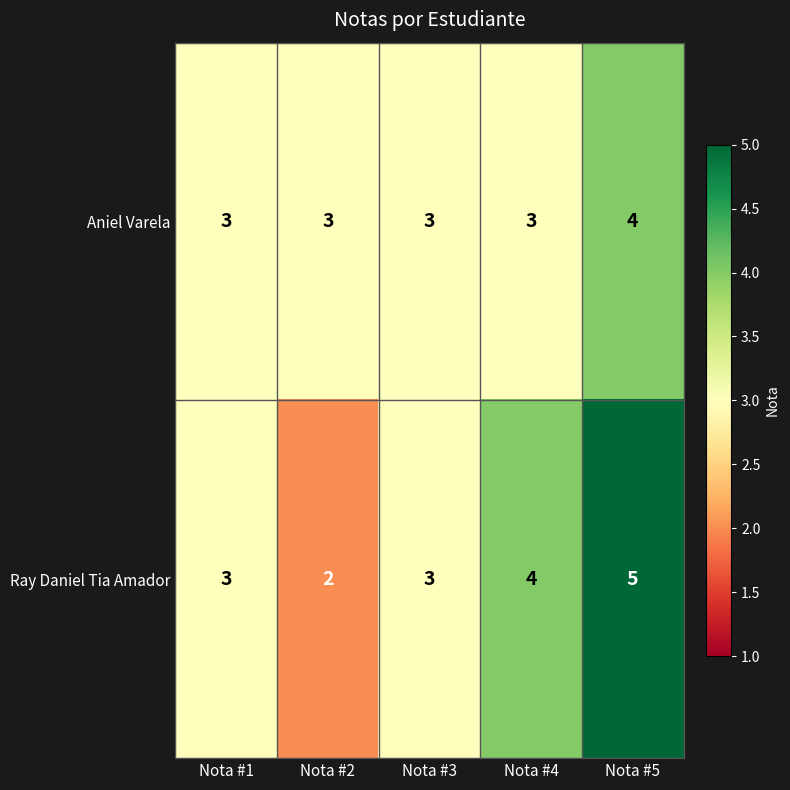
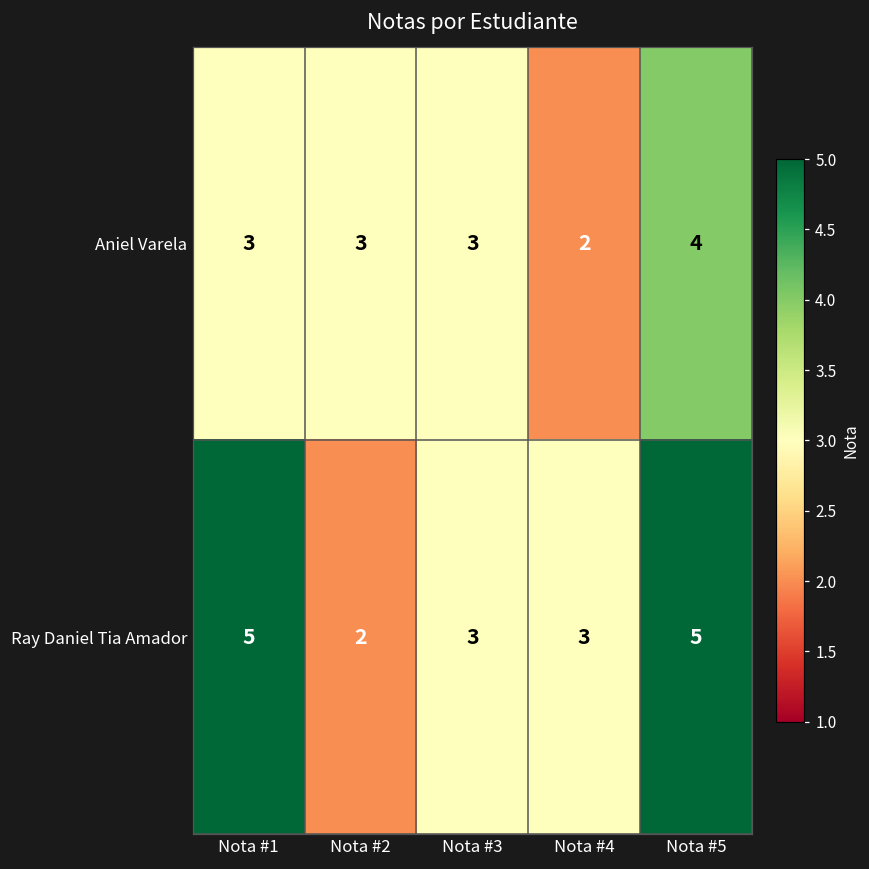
  {
    "Aniel Varela": {
      "Nota #1": 3,
      "Nota #2": 3,
      "Nota #3": 3,
-     "Nota #4": 3,
+     "Nota #4": 2,
      "Nota #5": 4
    },
    "Ray Daniel Tia Amador": {
-     "Nota #1": 3,
+     "Nota #1": 5,
      "Nota #2": 2,
      "Nota #3": 3,
-     "Nota #4": 4,
+     "Nota #4": 3,
      "Nota #5": 5
    }
  }
